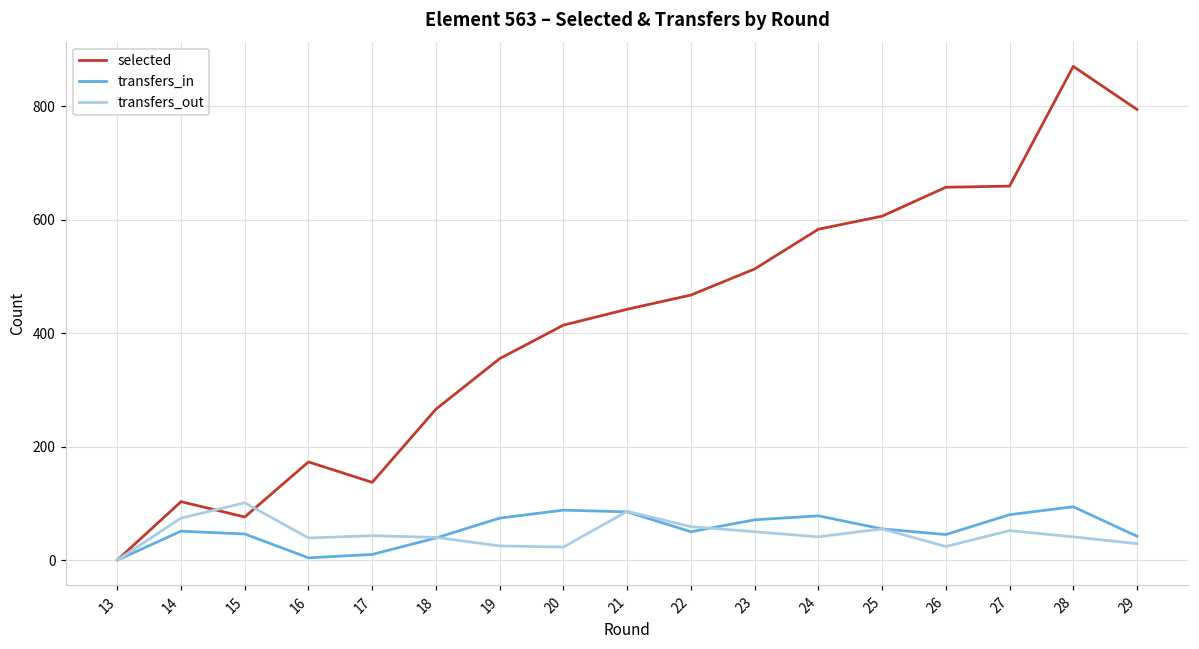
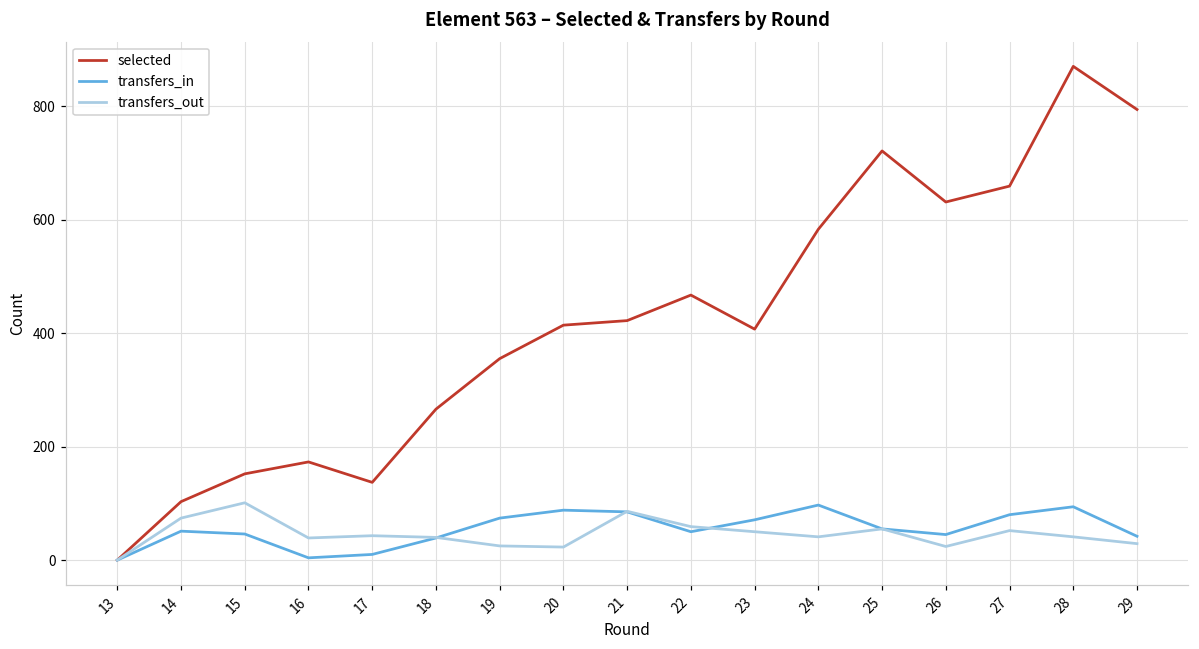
  {
    "selected": {
      "14": 100,
-     "15": 80,
+     "15": 150,
      "16": 170,
      "17": 140,
      "18": 270,
      "19": 360,
      "20": 410,
-     "21": 440,
+     "21": 420,
      "22": 470,
-     "23": 510,
+     "23": 410,
      "24": 580,
-     "25": 610,
-     "26": 660,
+     "25": 720,
+     "26": 630,
      "27": 660,
      "28": 870,
      "29": 790
    },
    "transfers_in": {
      "14": 50,
      "15": 50,
      "16": 0,
      "17": 10,
      "19": 70,
      "20": 90,
      "22": 50,
      "23": 70,
-     "24": 80,
+     "24": 100,
      "26": 50,
      "27": 80,
      "28": 90,
      "29": 40
    },
    "transfers_out": {
      "14": 70,
      "15": 100,
      "16": 40,
      "17": 40,
      "19": 30,
      "20": 20,
      "22": 60,
      "23": 50,
      "24": 40,
      "26": 20,
      "27": 50,
      "28": 40,
      "29": 30
    }
  }
